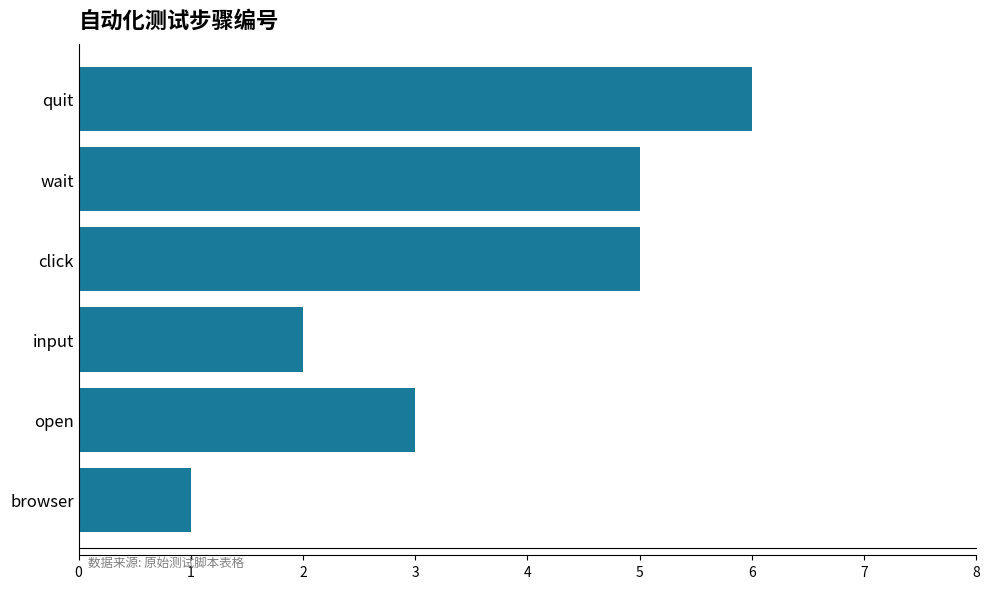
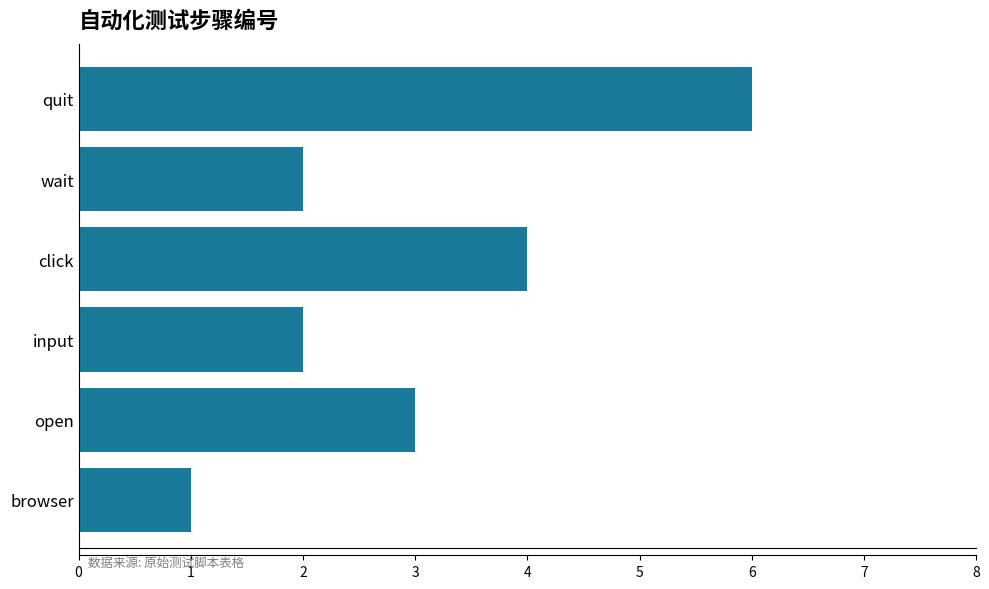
  {
    "quit": 6,
-   "wait": 5,
-   "click": 5,
+   "wait": 2,
+   "click": 4,
    "input": 2,
    "open": 3,
    "browser": 1
  }
